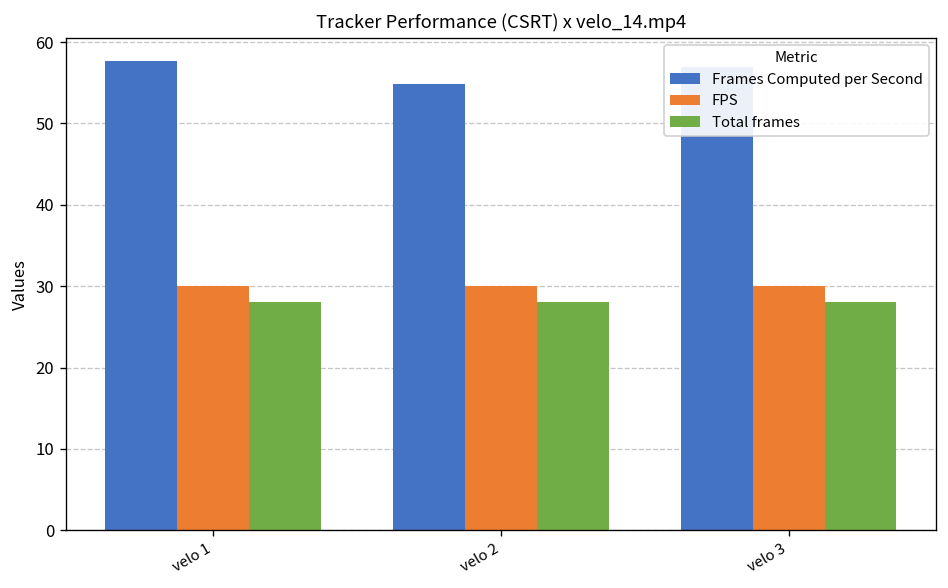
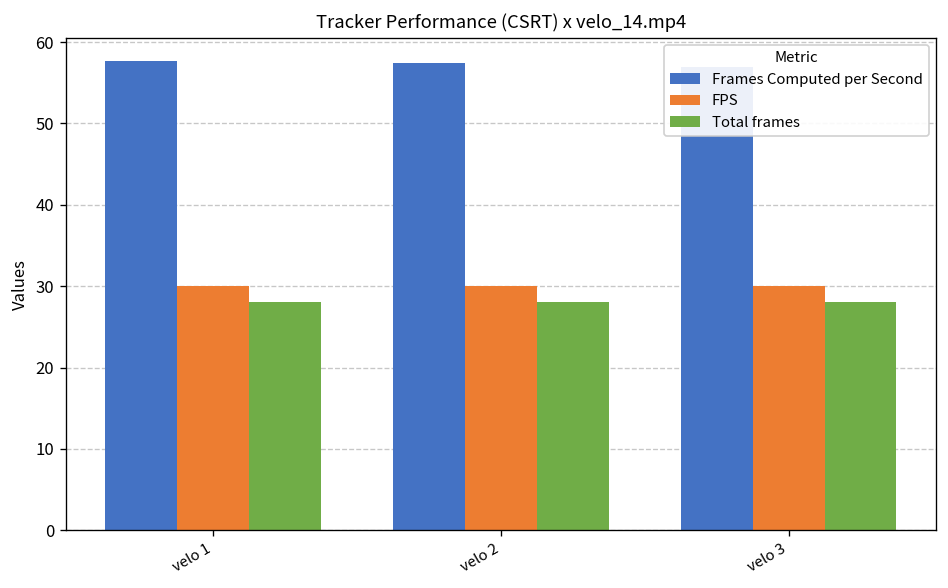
  {
    "Frames Computed per Second": {
      "velo 1": 58,
-     "velo 2": 55
+     "velo 2": 57
    },
    "FPS": {
      "velo 1": 30,
      "velo 2": 30,
      "velo 3": 30
    },
    "Total frames": {
      "velo 1": 28,
      "velo 2": 28,
      "velo 3": 28
    }
  }
